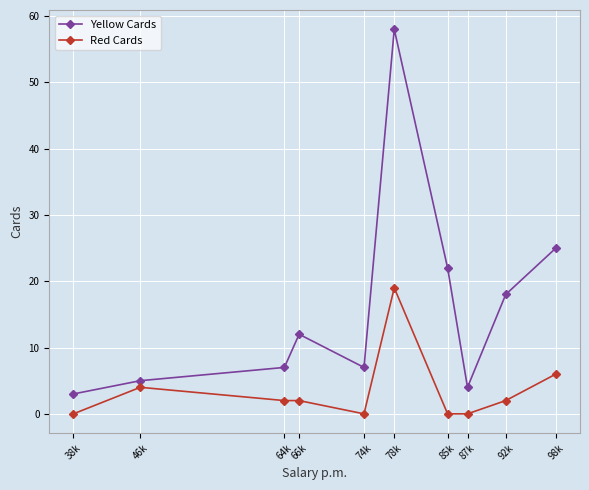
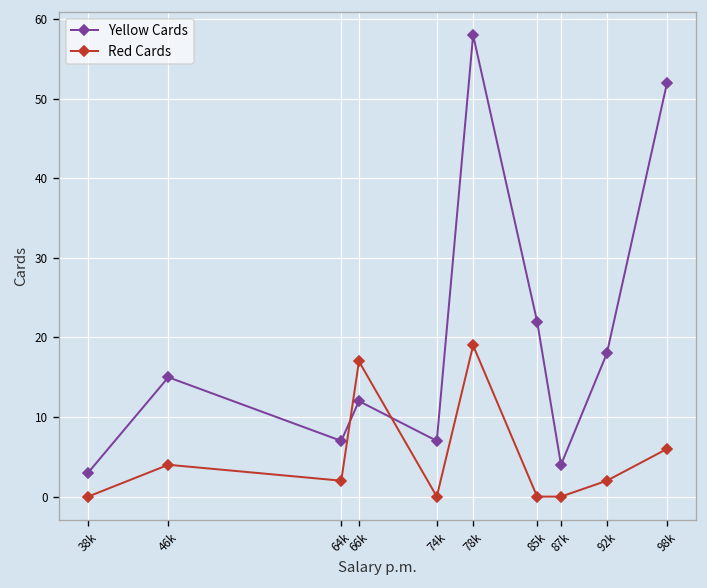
  {
    "Yellow Cards": {
      "38k": 3,
-     "46k": 5,
+     "46k": 15,
      "64k": 7,
      "66k": 12,
      "74k": 7,
      "78k": 58,
      "85k": 22,
      "87k": 4,
      "92k": 18,
-     "98k": 25
+     "98k": 52
    },
    "Red Cards": {
      "38k": 0,
      "46k": 4,
      "64k": 2,
-     "66k": 2,
+     "66k": 17,
      "74k": 0,
      "78k": 19,
      "85k": 0,
      "87k": 0,
      "92k": 2,
      "98k": 6
    }
  }
